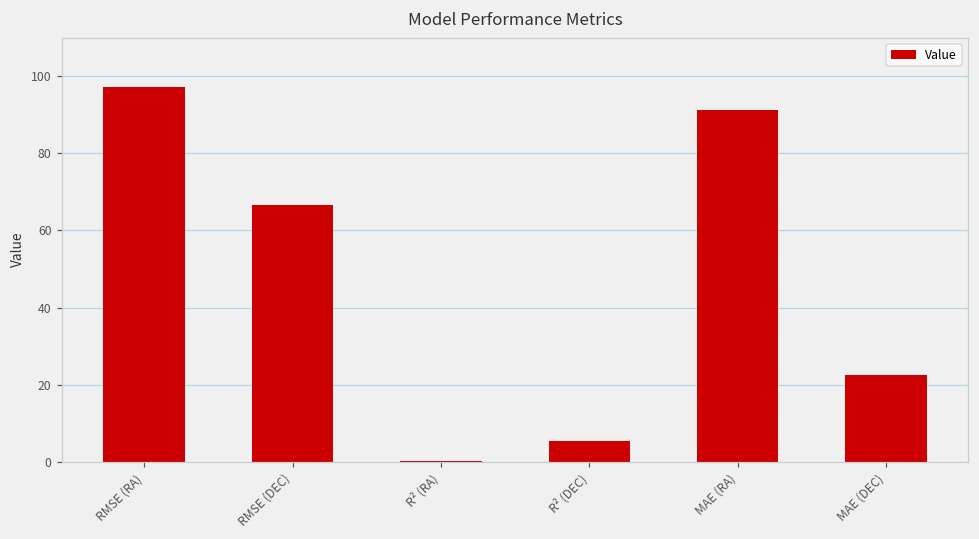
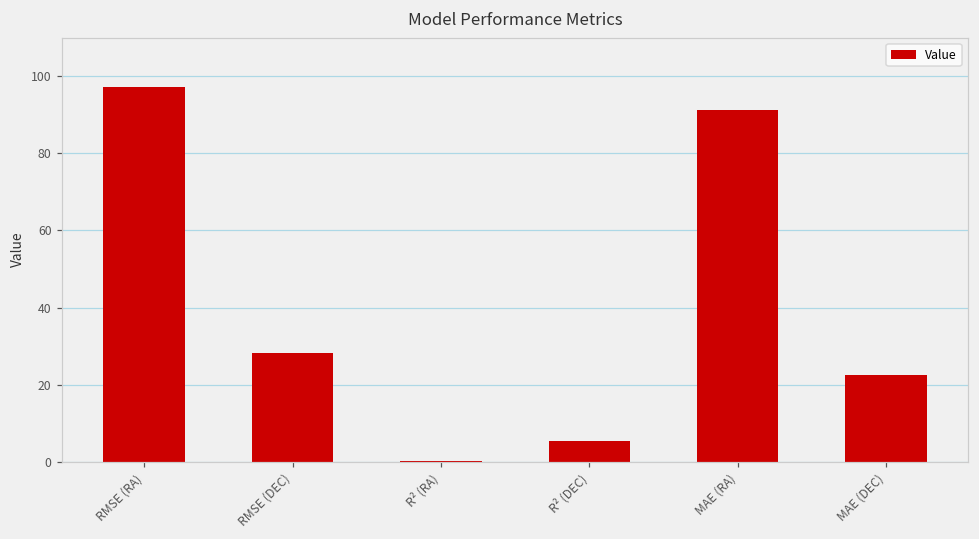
  {
    "RMSE (RA)": 97,
-   "RMSE (DEC)": 67,
+   "RMSE (DEC)": 28,
    "R² (DEC)": 5,
    "MAE (RA)": 91,
    "MAE (DEC)": 23
  }
